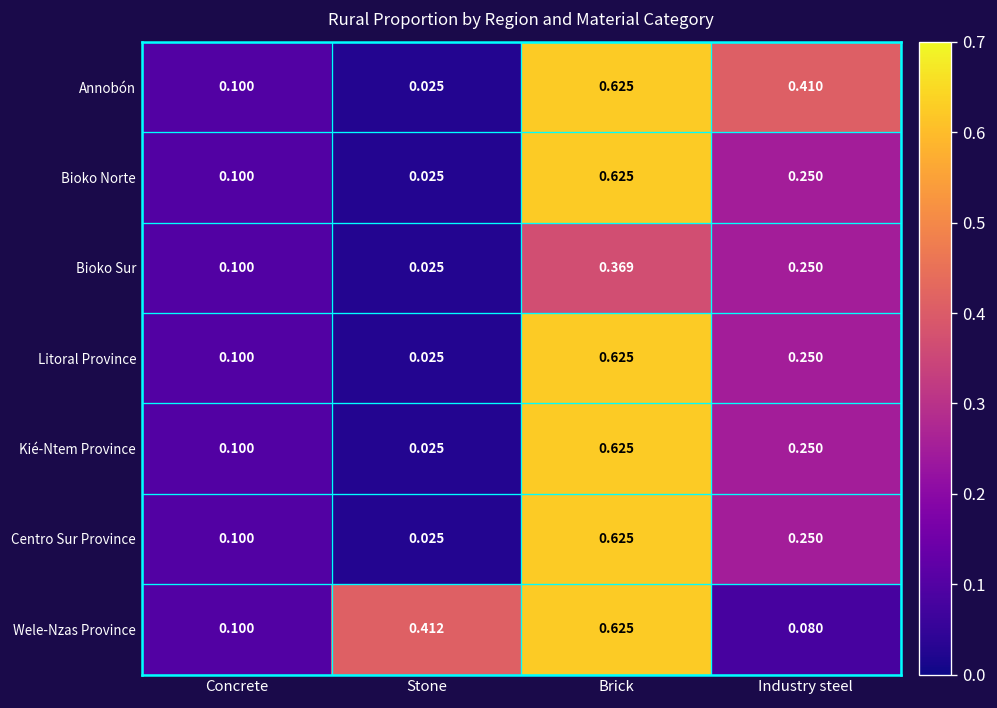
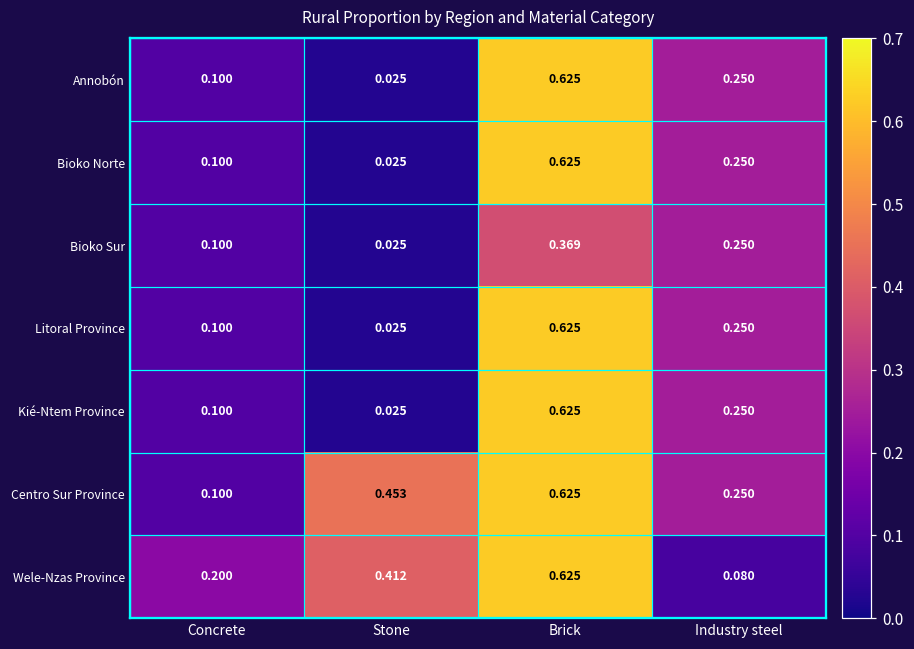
  {
    "Annobón": {
      "Concrete": 0.100,
      "Stone": 0.025,
      "Brick": 0.625,
-     "Industry steel": 0.410
+     "Industry steel": 0.250
    },
    "Bioko Norte": {
      "Concrete": 0.100,
      "Stone": 0.025,
      "Brick": 0.625,
      "Industry steel": 0.250
    },
    "Bioko Sur": {
      "Concrete": 0.100,
      "Stone": 0.025,
      "Brick": 0.369,
      "Industry steel": 0.250
    },
    "Litoral Province": {
      "Concrete": 0.100,
      "Stone": 0.025,
      "Brick": 0.625,
      "Industry steel": 0.250
    },
    "Kié-Ntem Province": {
      "Concrete": 0.100,
      "Stone": 0.025,
      "Brick": 0.625,
      "Industry steel": 0.250
    },
    "Centro Sur Province": {
      "Concrete": 0.100,
-     "Stone": 0.025,
+     "Stone": 0.453,
      "Brick": 0.625,
      "Industry steel": 0.250
    },
    "Wele-Nzas Province": {
-     "Concrete": 0.100,
+     "Concrete": 0.200,
      "Stone": 0.412,
      "Brick": 0.625,
      "Industry steel": 0.080
    }
  }
